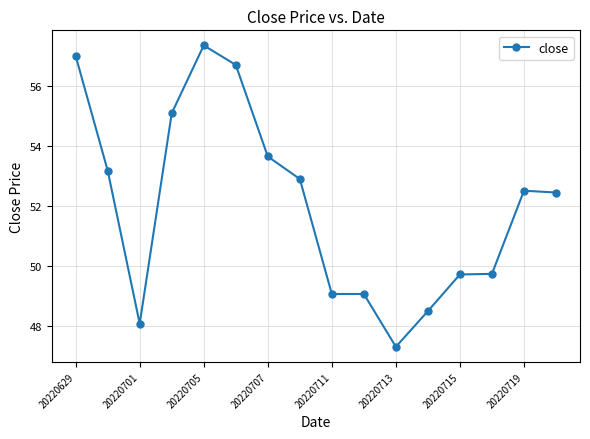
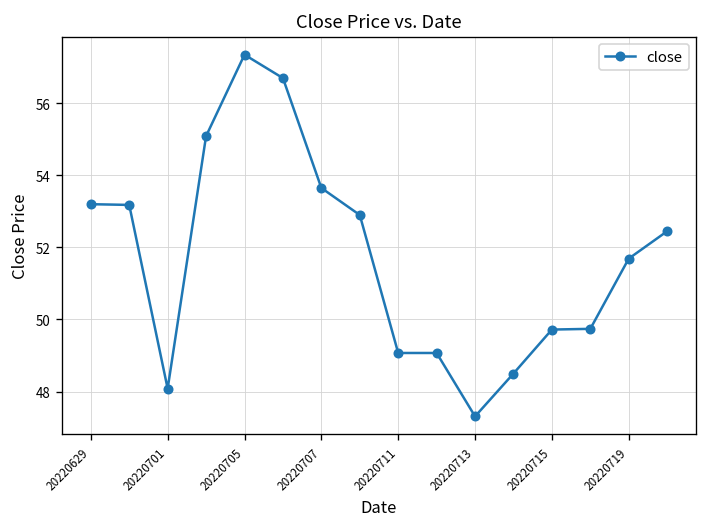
  {
-   "20220629": 57.0,
+   "20220629": 53.2,
    "20220701": 48.1,
    "20220705": 57.4,
    "20220707": 53.7,
    "20220711": 49.1,
    "20220713": 47.3,
    "20220715": 49.7,
-   "20220719": 52.5
+   "20220719": 51.7
  }
